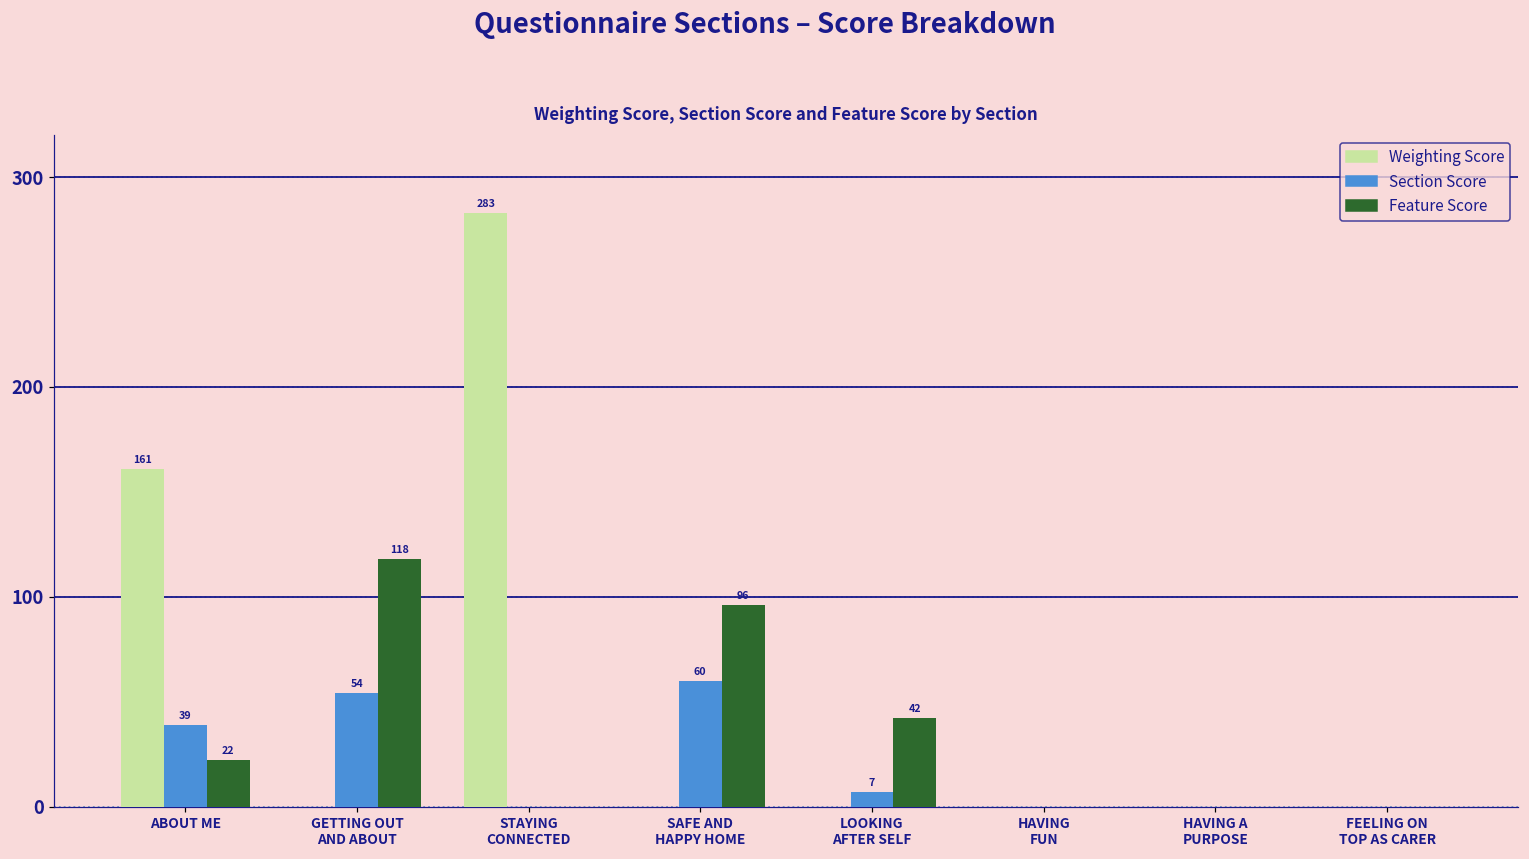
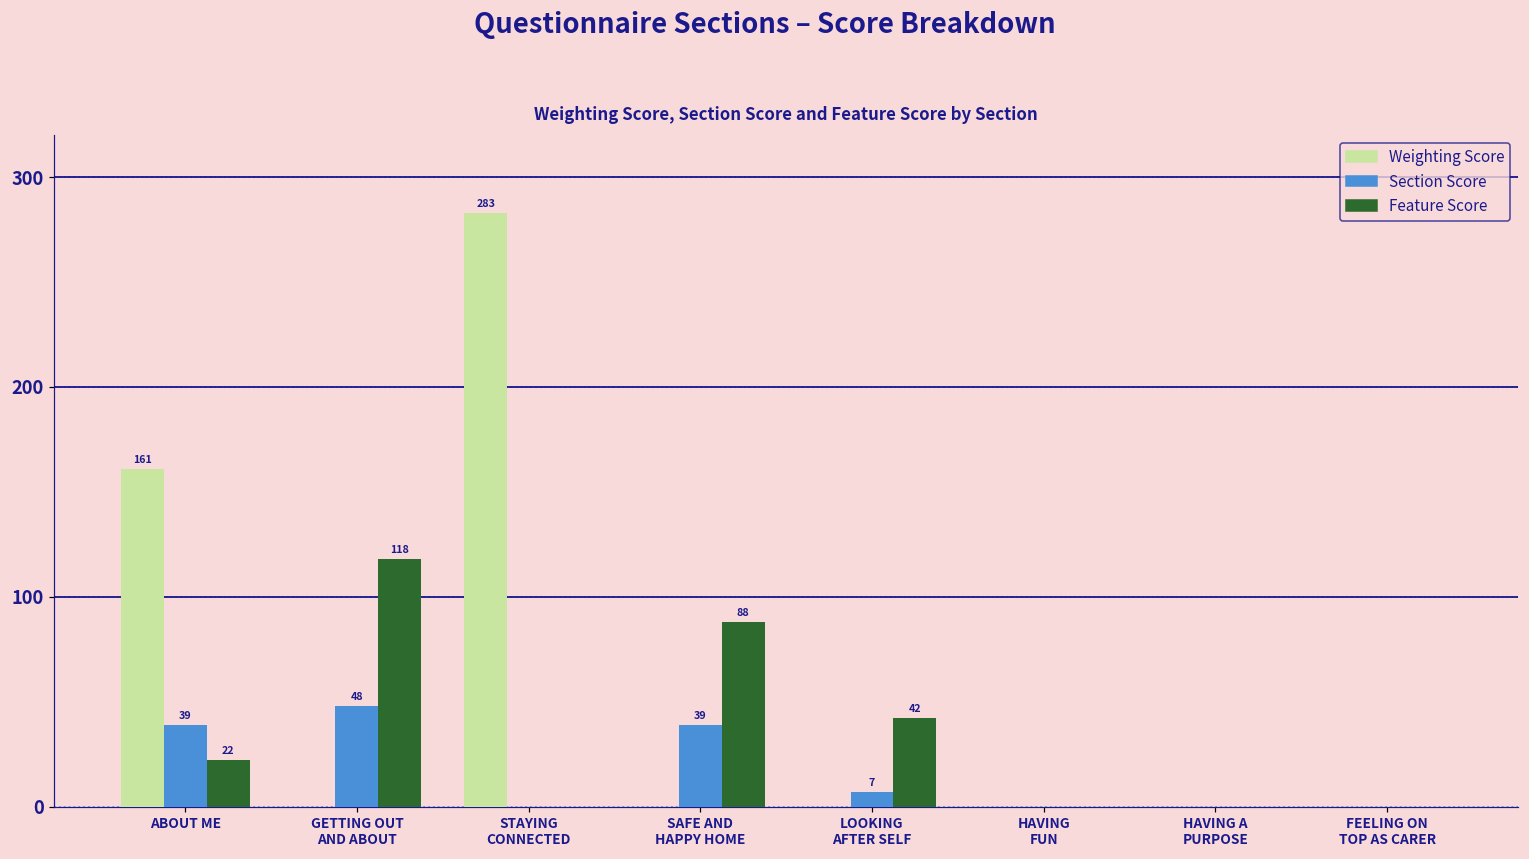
  {
    "Weighting Score": {
      "ABOUT ME": 161,
      "STAYING CONNECTED": 283
    },
    "Section Score": {
      "ABOUT ME": 39,
-     "GETTING OUT AND ABOUT": 54,
-     "SAFE AND HAPPY HOME": 60,
+     "GETTING OUT AND ABOUT": 48,
+     "SAFE AND HAPPY HOME": 39,
      "LOOKING AFTER SELF": 7
    },
    "Feature Score": {
      "ABOUT ME": 22,
      "GETTING OUT AND ABOUT": 118,
-     "SAFE AND HAPPY HOME": 96,
+     "SAFE AND HAPPY HOME": 88,
      "LOOKING AFTER SELF": 42
    }
  }
